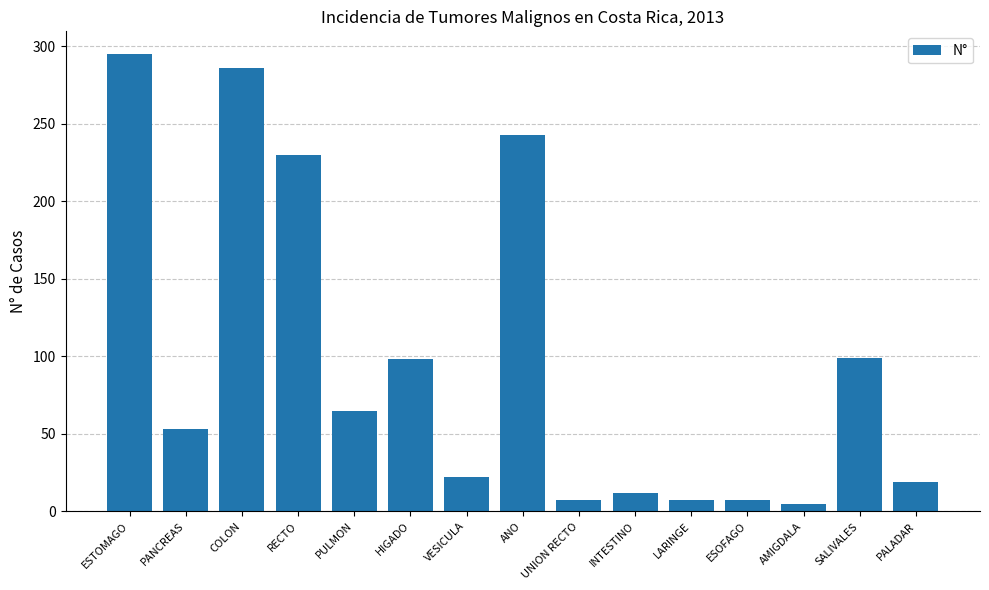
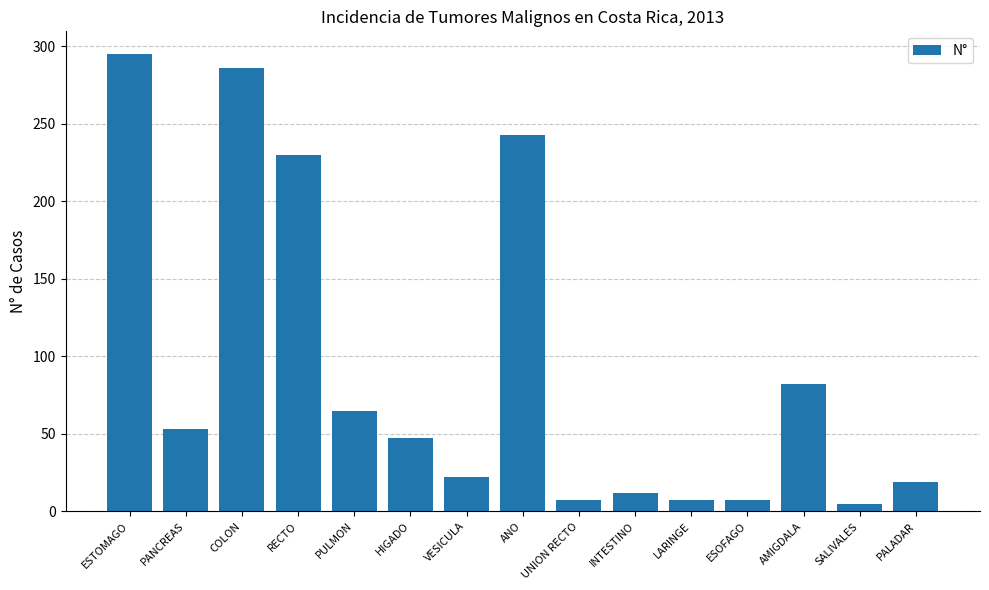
  {
    "ESTOMAGO": 295,
    "PANCREAS": 53,
    "COLON": 286,
    "RECTO": 230,
    "PULMON": 65,
-   "HIGADO": 98,
+   "HIGADO": 47,
    "VESICULA": 22,
    "ANO": 243,
    "UNION RECTO": 7,
    "INTESTINO": 12,
    "LARINGE": 7,
    "ESOFAGO": 7,
-   "AMIGDALA": 5,
-   "SALIVALES": 99,
+   "AMIGDALA": 82,
+   "SALIVALES": 5,
    "PALADAR": 19
  }
